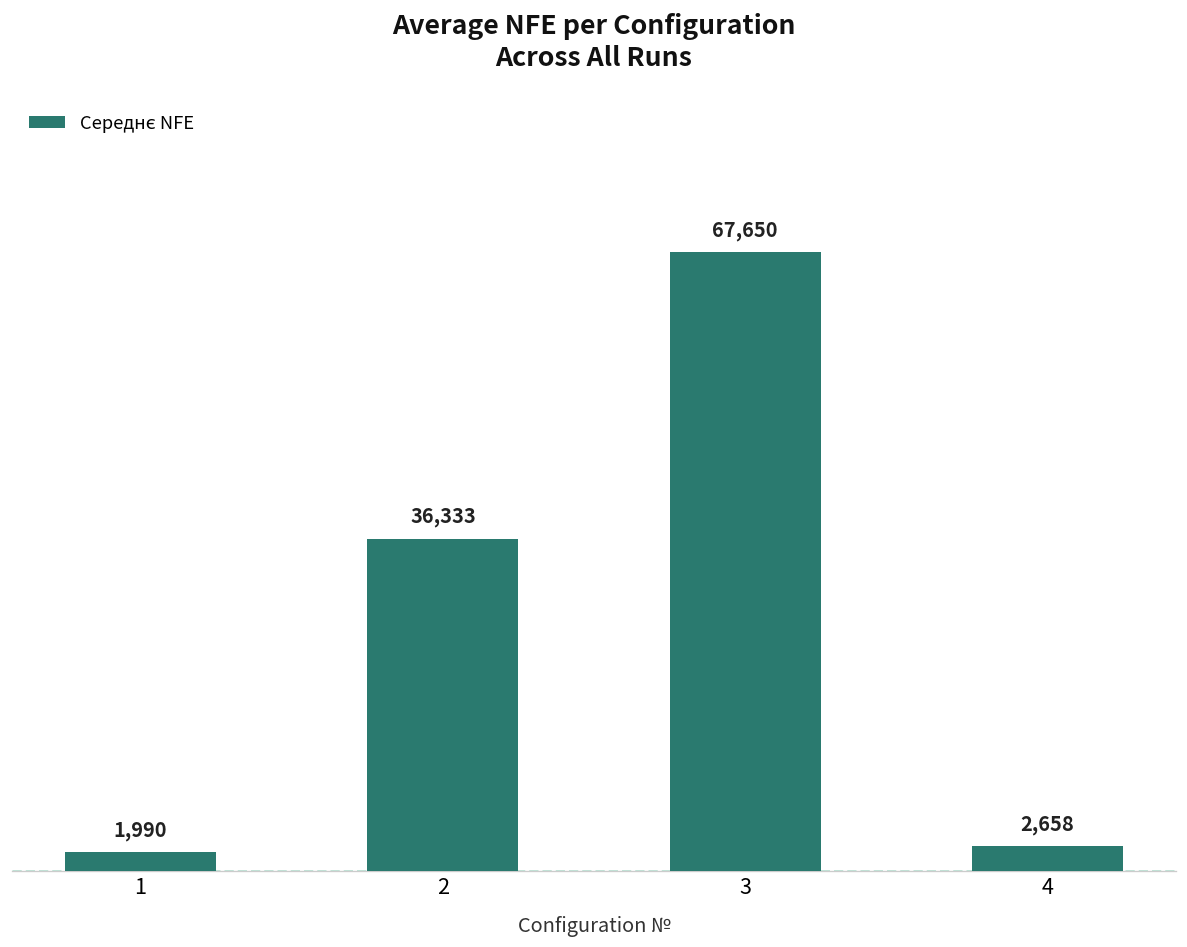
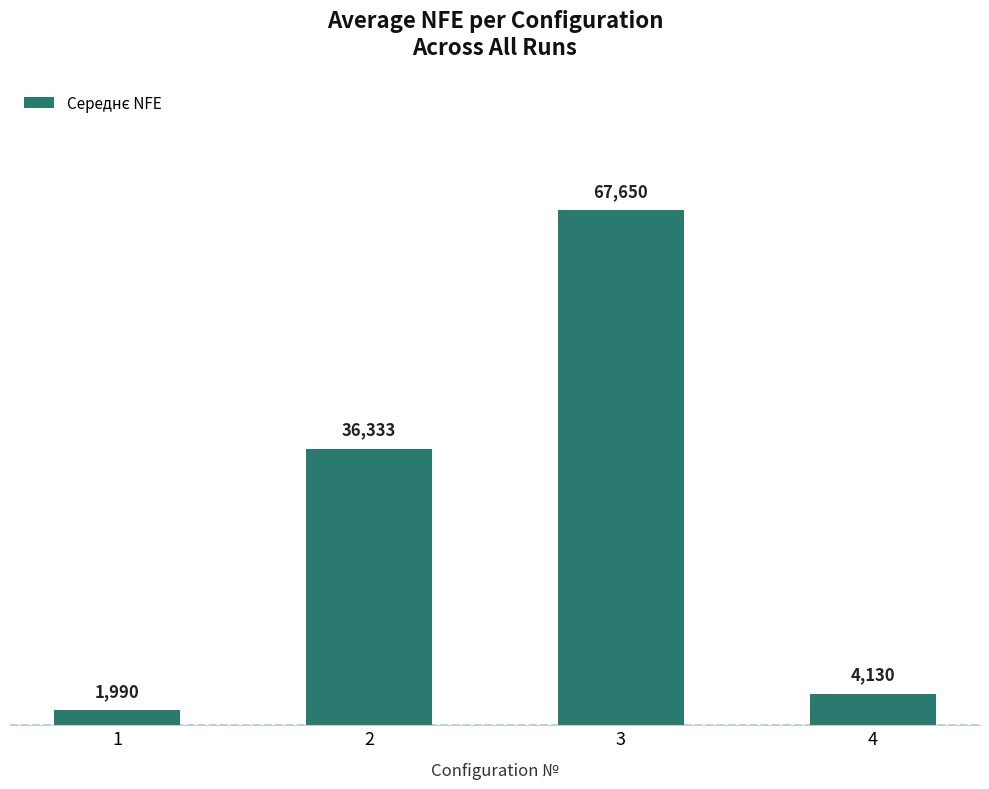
  {
    "1": "1,990",
    "2": "36,333",
    "3": "67,650",
-   "4": "2,658"
+   "4": "4,130"
  }
